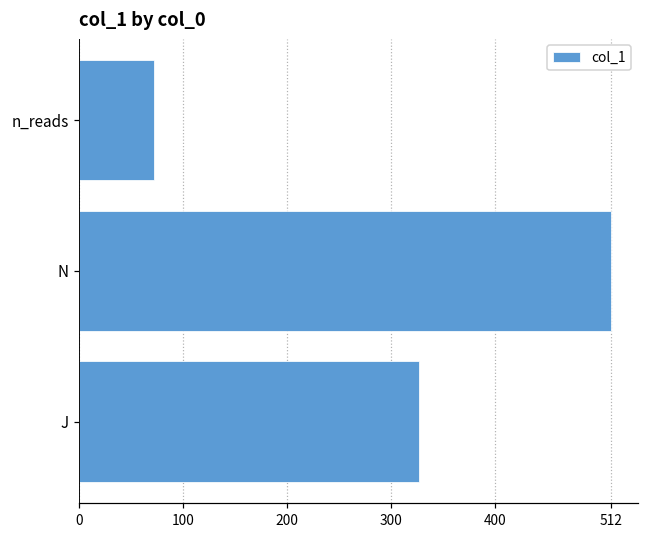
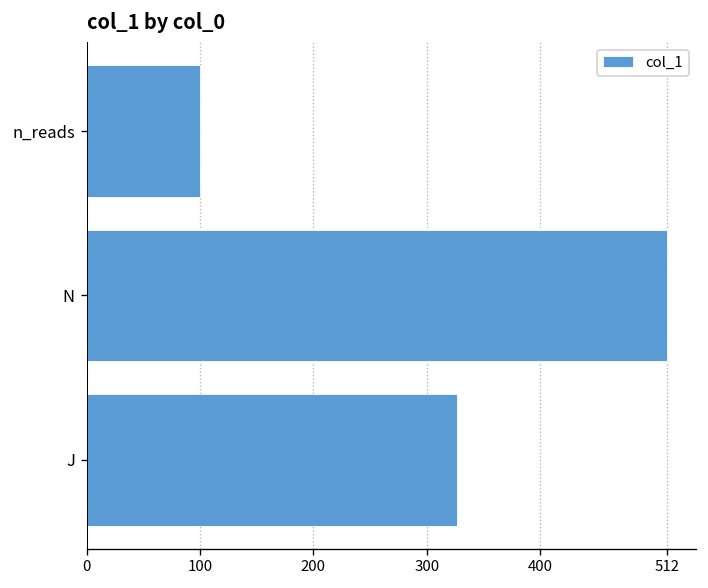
  {
-   "n_reads": 70,
+   "n_reads": 100,
    "N": 510,
    "J": 330
  }
